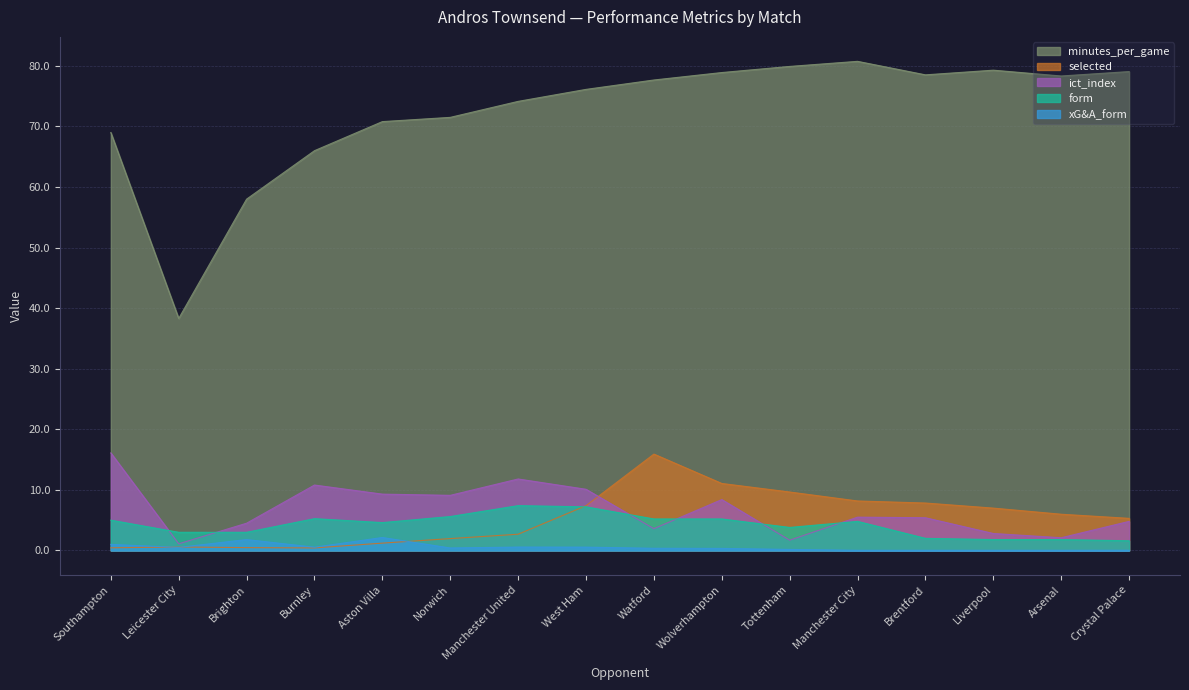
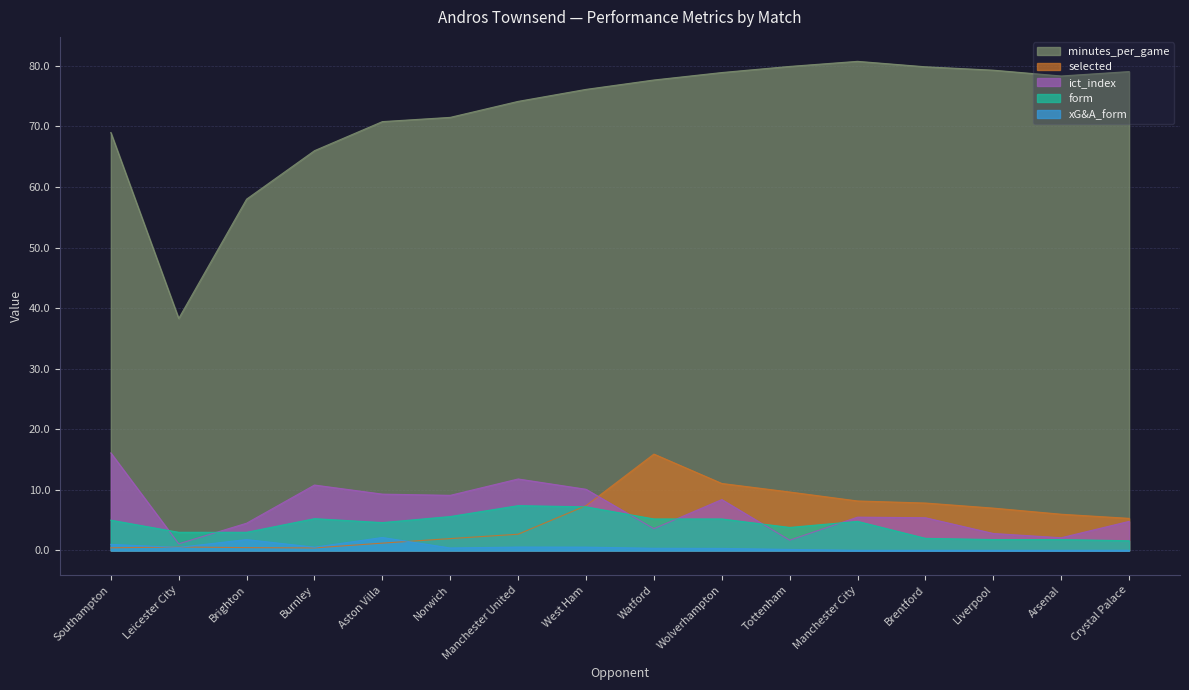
  {
    "minutes_per_game": {
      "Southampton": 69,
      "Leicester City": 38,
      "Brighton": 58,
      "Burnley": 66,
      "Aston Villa": 71,
      "Norwich": 72,
      "Manchester United": 74,
      "West Ham": 76,
      "Watford": 78,
      "Wolverhampton": 79,
      "Tottenham": 80,
      "Manchester City": 81,
-     "Brentford": 79,
+     "Brentford": 80,
      "Liverpool": 79
    },
    "selected": {
      "Southampton": 0,
      "Brighton": 0,
      "Aston Villa": 1,
      "Norwich": 2,
      "Manchester United": 3,
      "Watford": 16,
      "Wolverhampton": 11,
      "Tottenham": 10,
      "Manchester City": 8,
      "Brentford": 8,
      "Liverpool": 7,
      "Arsenal": 6,
      "Crystal Palace": 5
    },
    "ict_index": {
      "Southampton": 16,
      "Leicester City": 1,
      "Brighton": 5,
      "Burnley": 11,
      "Aston Villa": 9,
      "Norwich": 9,
      "Manchester United": 12,
      "West Ham": 10,
      "Watford": 4,
      "Wolverhampton": 8,
      "Tottenham": 2,
      "Manchester City": 6,
      "Brentford": 5,
      "Liverpool": 3,
      "Crystal Palace": 5
    },
    "form": {
      "Southampton": 5,
      "Leicester City": 3,
      "Brighton": 3,
      "Burnley": 5,
      "Aston Villa": 5,
      "Norwich": 6,
      "Manchester United": 7,
      "Watford": 5,
      "Wolverhampton": 5,
      "Tottenham": 4,
      "Manchester City": 5,
      "Brentford": 2,
      "Liverpool": 2,
      "Crystal Palace": 2
    },
    "xG&A_form": {
      "Southampton": 1,
      "Brighton": 2,
      "Aston Villa": 2,
      "Norwich": 0,
      "Manchester United": 1,
      "West Ham": 1,
      "Watford": 0,
      "Wolverhampton": 0,
      "Tottenham": 0,
      "Manchester City": 0,
      "Brentford": 0,
      "Liverpool": 0,
      "Arsenal": 0,
      "Crystal Palace": 0
    }
  }
